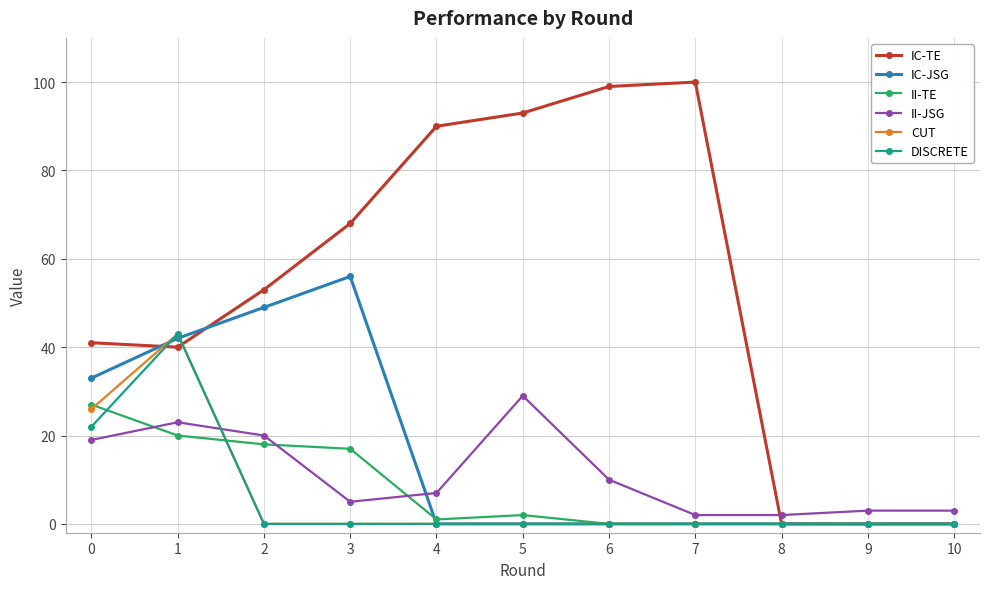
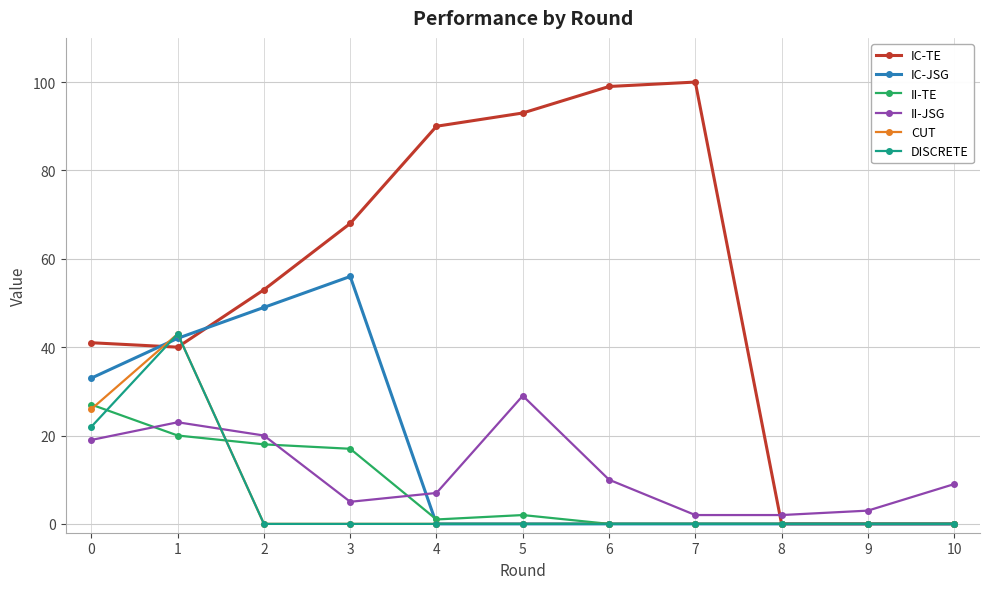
  {
    "IC-TE": {
      "0": 41,
      "1": 40,
      "2": 53,
      "3": 68,
      "4": 90,
      "5": 93,
      "6": 99,
      "7": 100
    },
    "IC-JSG": {
      "0": 33,
      "1": 42,
      "2": 49,
      "3": 56
    },
    "II-JSG": {
      "0": 19,
      "1": 23,
      "2": 20,
      "3": 5,
      "4": 7,
      "5": 29,
      "6": 10,
      "7": 2,
      "8": 2,
      "9": 3,
-     "10": 3
+     "10": 9
    },
    "CUT": {
      "0": 26
    }
  }
